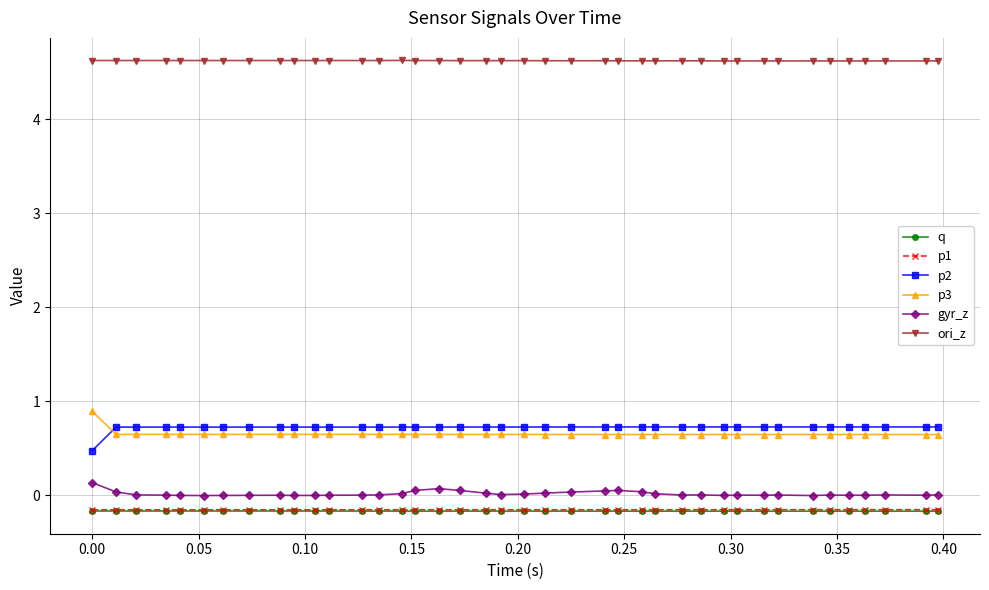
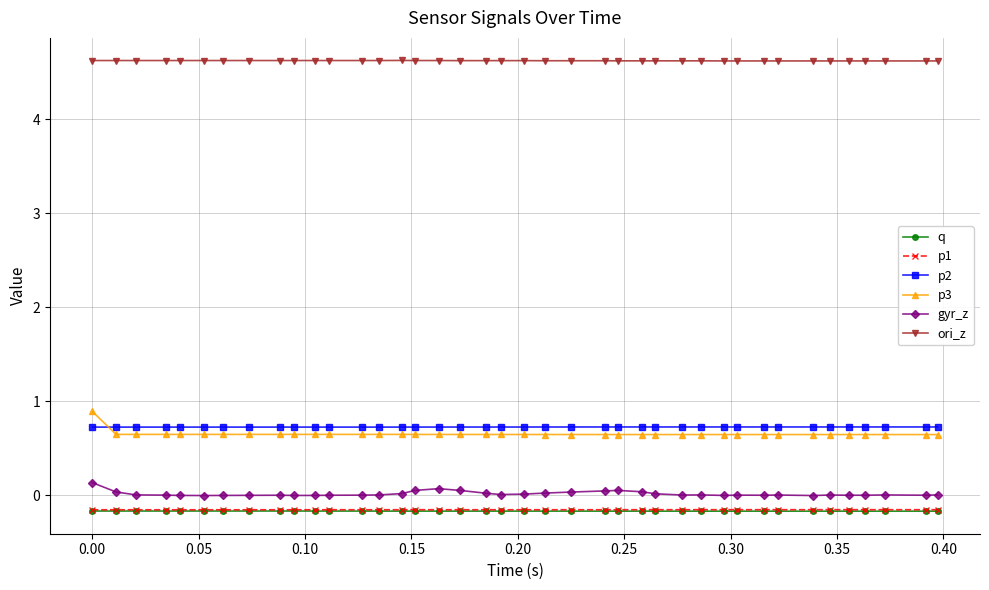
  {
    "p2": {
-     "0.00": 0.5
+     "0.00": 0.7
    },
    "p3": {
      "0.00": 0.9
    },
    "gyr_z": {
      "0.00": 0.1
    },
    "ori_z": {
      "0.00": 4.6
    }
  }
